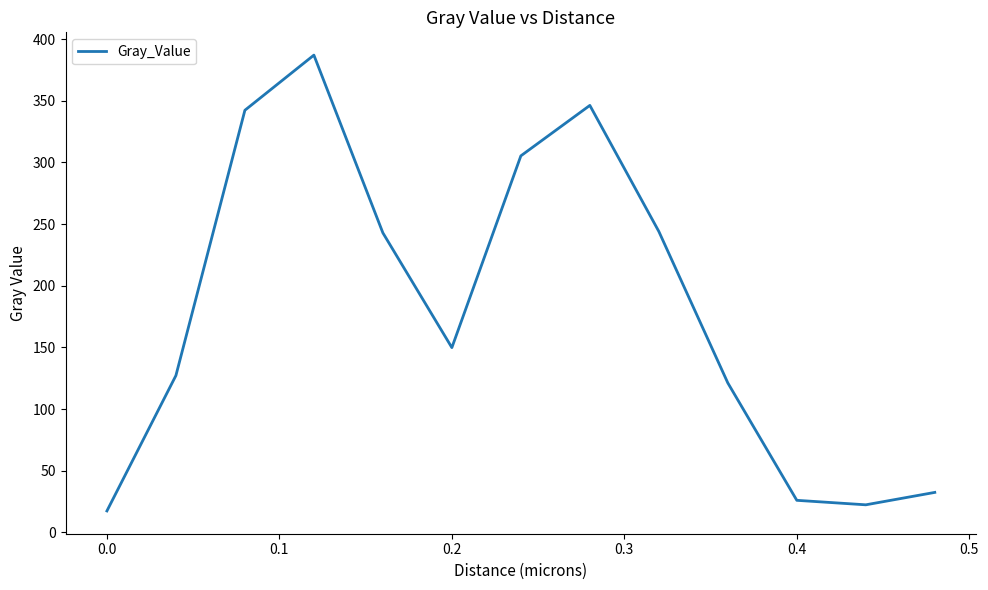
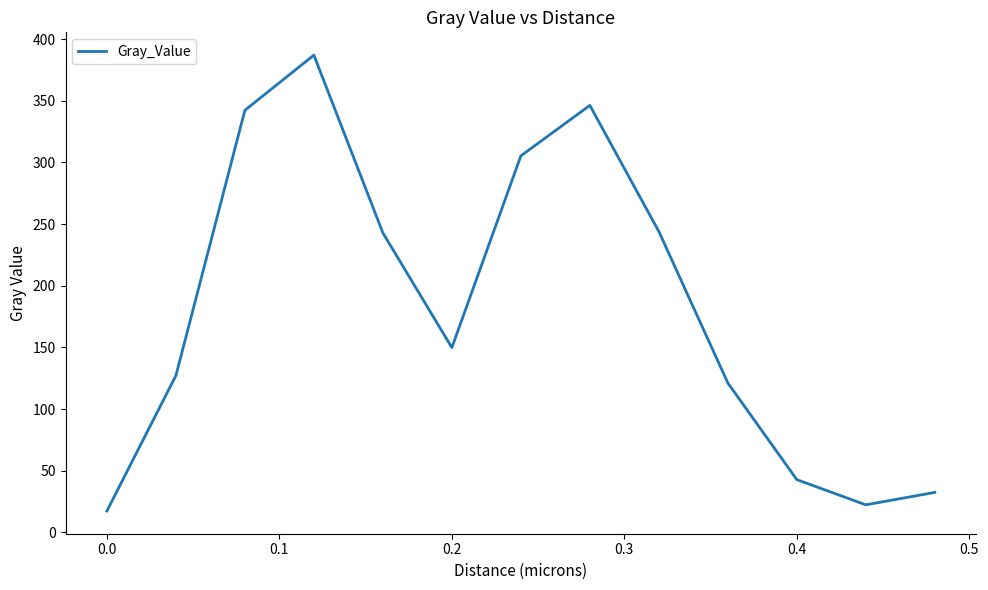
  {
    "0.0": 17,
    "0.2": 150,
-   "0.4": 26
+   "0.4": 43
  }
